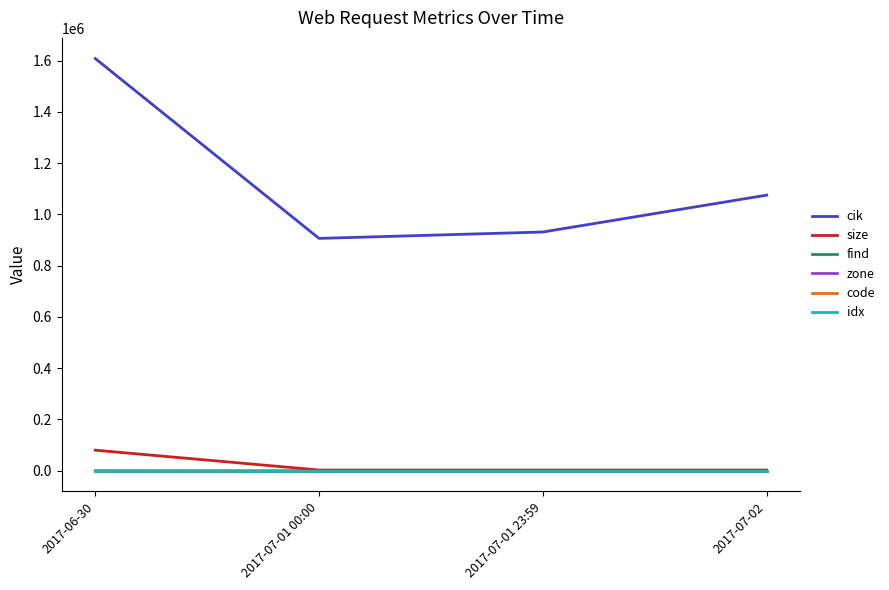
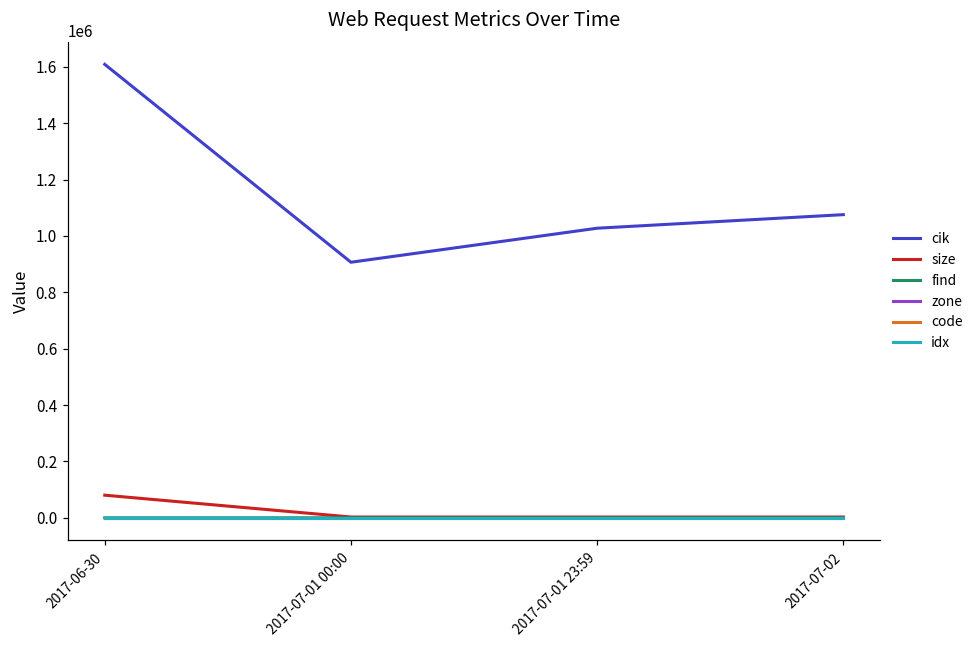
  {
    "cik": {
      "2017-06-30": 1610000,
      "2017-07-01 00:00": 910000,
-     "2017-07-01 23:59": 930000,
+     "2017-07-01 23:59": 1030000,
      "2017-07-02": 1080000
    },
    "size": {
      "2017-06-30": 80000
    },
    "idx": {
      "2017-06-30": 0
    }
  }
